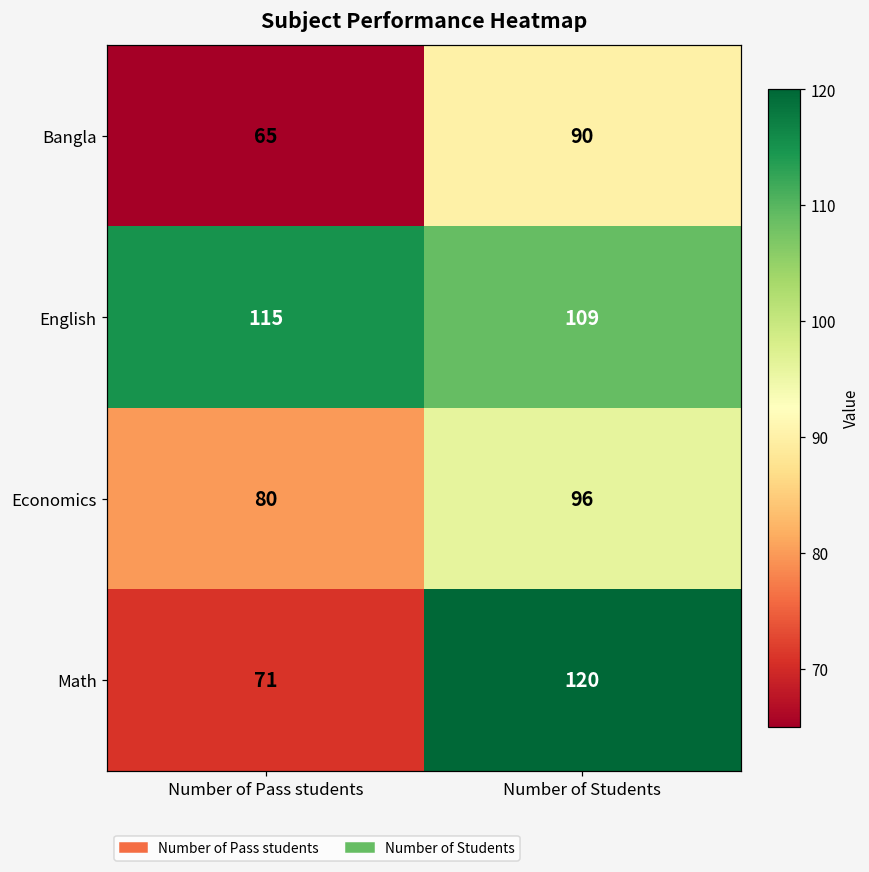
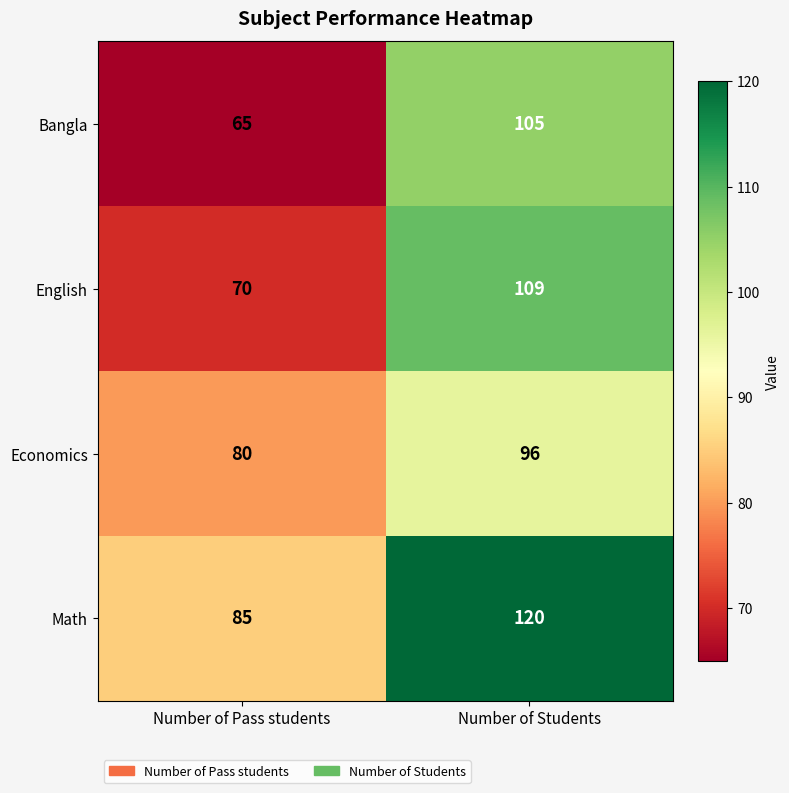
  {
    "Bangla": {
      "Number of Pass students": 65,
-     "Number of Students": 90
+     "Number of Students": 105
    },
    "English": {
-     "Number of Pass students": 115,
+     "Number of Pass students": 70,
      "Number of Students": 109
    },
    "Economics": {
      "Number of Pass students": 80,
      "Number of Students": 96
    },
    "Math": {
-     "Number of Pass students": 71,
+     "Number of Pass students": 85,
      "Number of Students": 120
    }
  }
